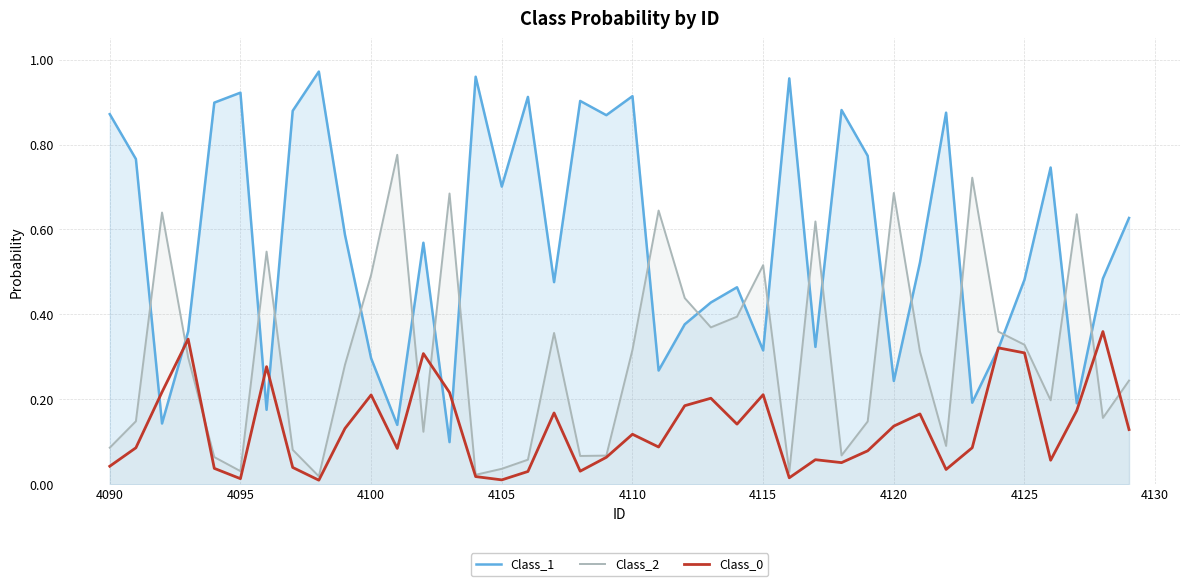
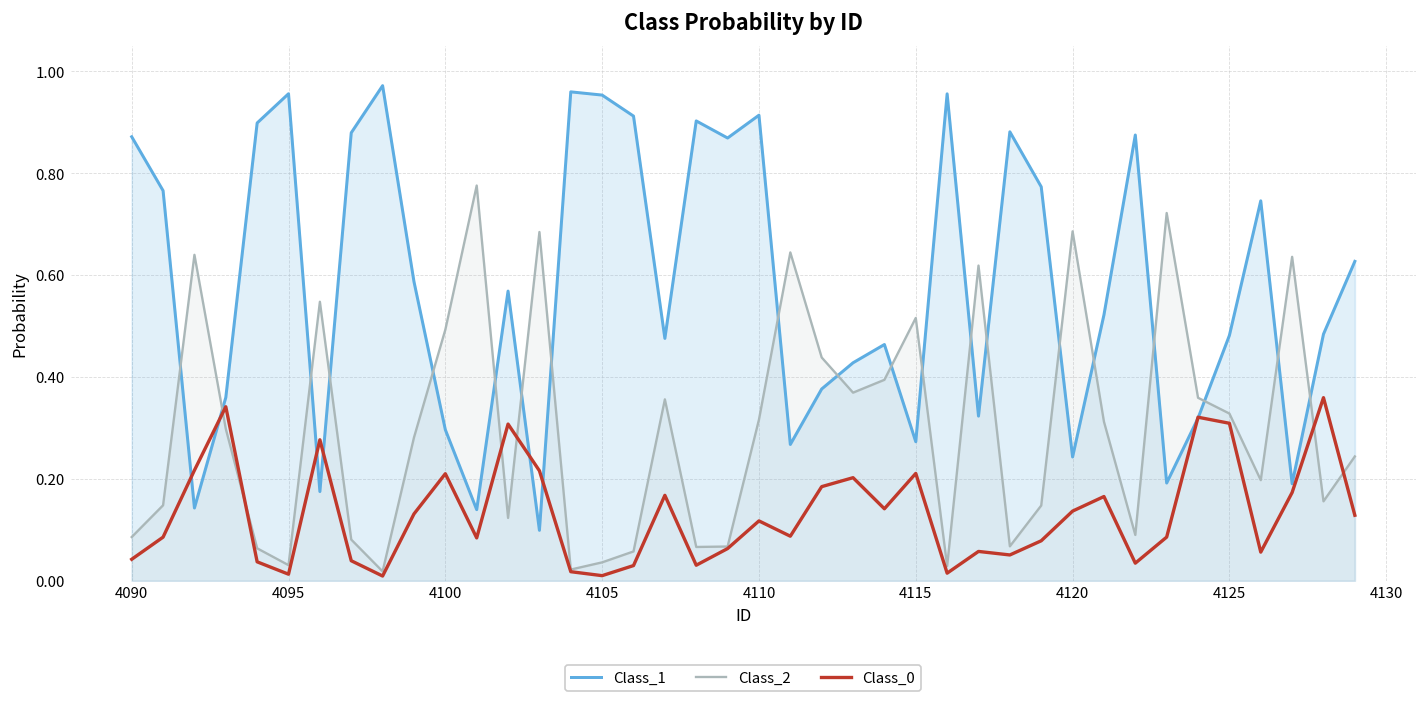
  {
    "Class_1": {
      "4090": 0.87,
-     "4095": 0.92,
+     "4095": 0.96,
      "4100": 0.30,
-     "4105": 0.70,
+     "4105": 0.95,
      "4110": 0.91,
-     "4115": 0.32,
+     "4115": 0.27,
      "4120": 0.24,
      "4125": 0.48
    },
    "Class_2": {
      "4090": 0.09,
      "4095": 0.03,
      "4100": 0.49,
      "4105": 0.04,
      "4110": 0.32,
      "4115": 0.52,
      "4120": 0.69,
      "4125": 0.33
    },
    "Class_0": {
      "4090": 0.04,
      "4095": 0.01,
      "4100": 0.21,
      "4105": 0.01,
      "4110": 0.12,
      "4115": 0.21,
      "4120": 0.14,
      "4125": 0.31
    }
  }
